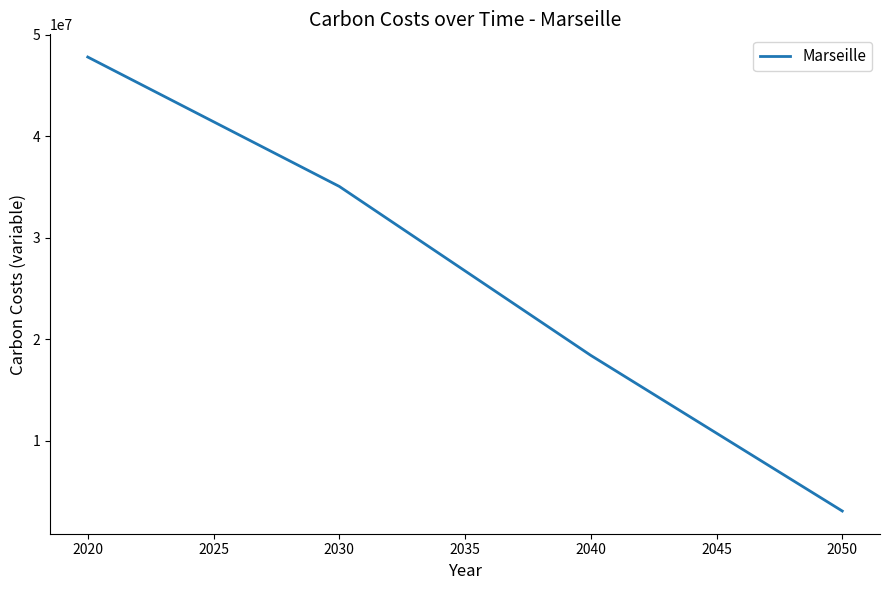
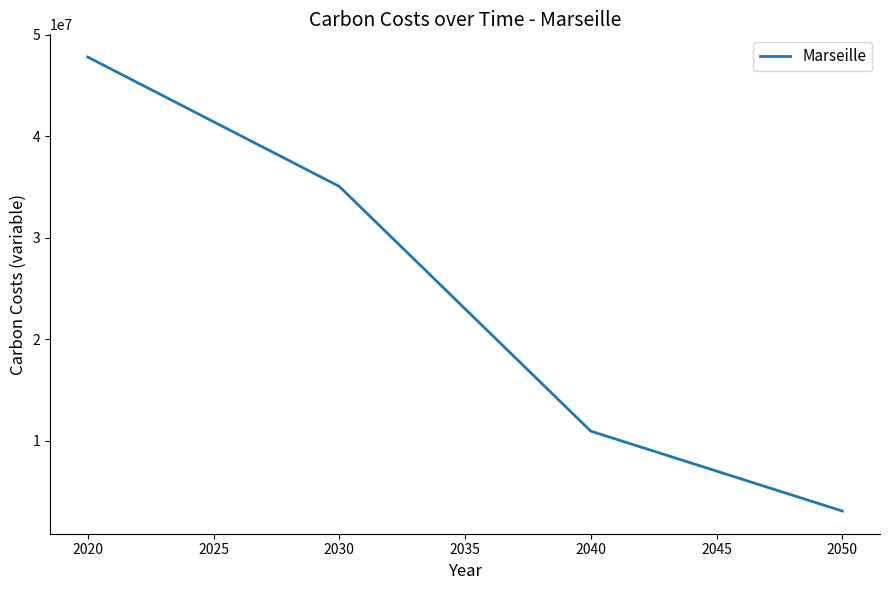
  {
    "2020": 47800000,
    "2030": 35100000,
-   "2040": 18400000,
+   "2040": 11000000,
    "2050": 3100000
  }
